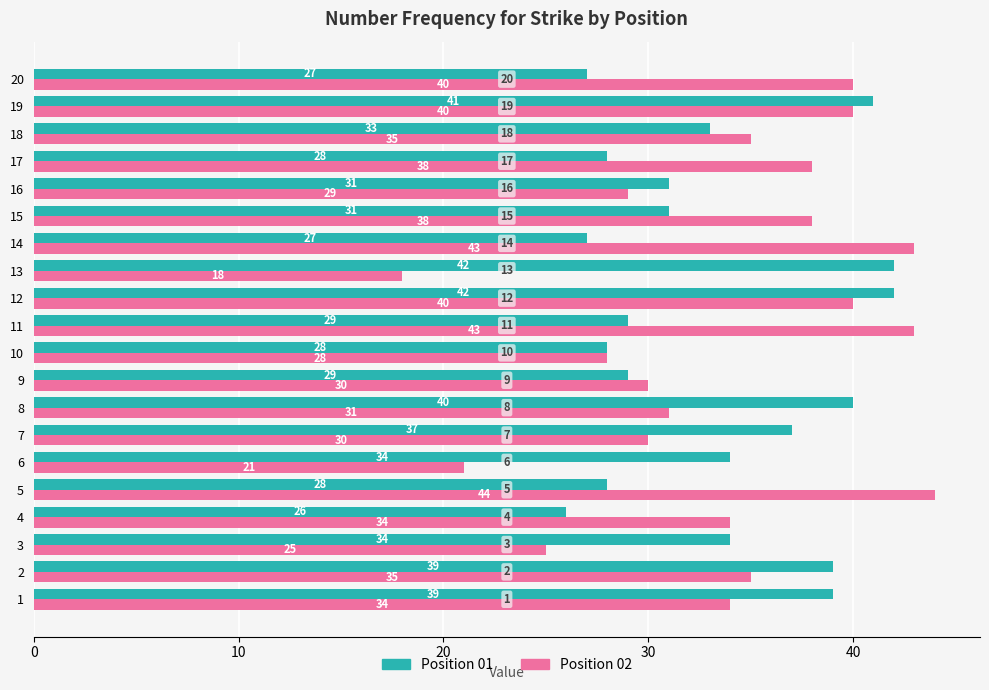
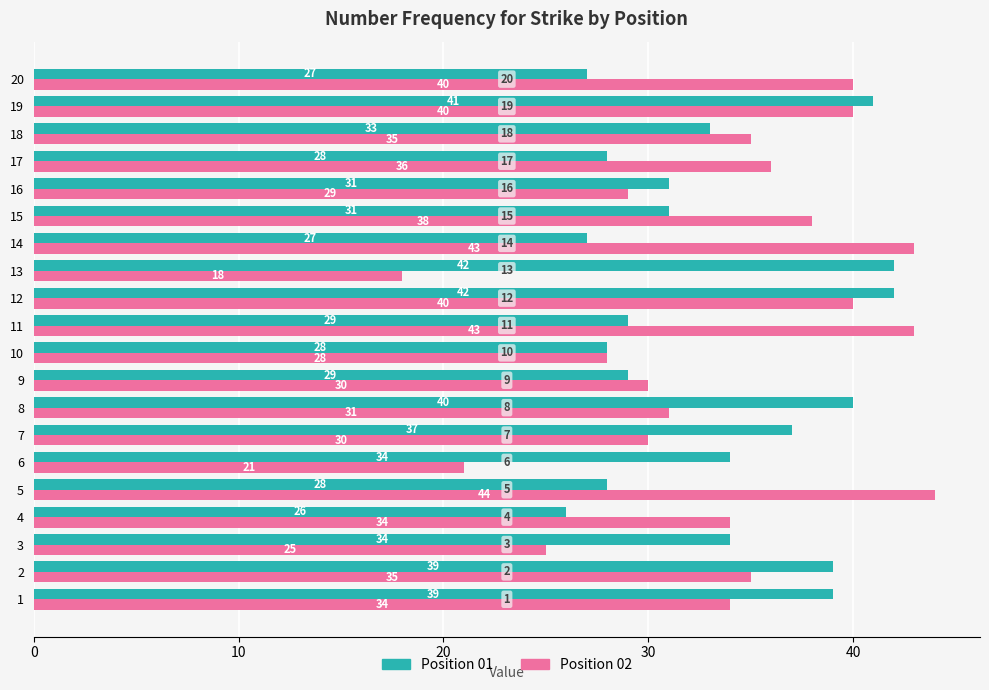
  {
    "Position 01": {
      "20": 27,
      "19": 41,
      "18": 33,
      "17": 28,
      "16": 31,
      "15": 31,
      "14": 27,
      "13": 42,
      "12": 42,
      "11": 29,
      "9": 29,
      "8": 40,
      "7": 37,
      "6": 34,
      "5": 28,
      "4": 26,
      "3": 34,
      "2": 39,
      "1": 39
    },
    "Position 02": {
      "20": 40,
      "19": 40,
      "18": 35,
-     "17": 38,
+     "17": 36,
      "16": 29,
      "15": 38,
      "14": 43,
      "13": 18,
      "12": 40,
      "11": 43,
      "9": 30,
      "8": 31,
      "7": 30,
      "6": 21,
      "5": 44,
      "4": 34,
      "3": 25,
      "2": 35,
      "1": 34
    }
  }
